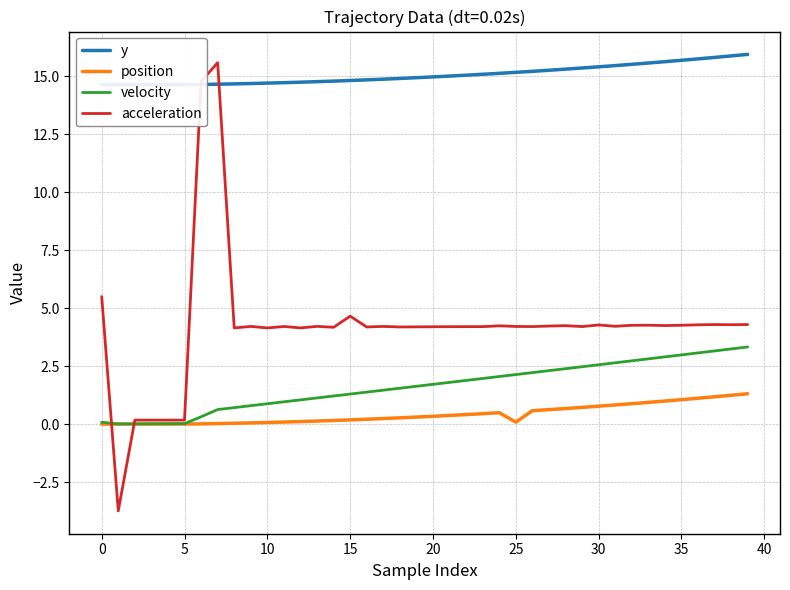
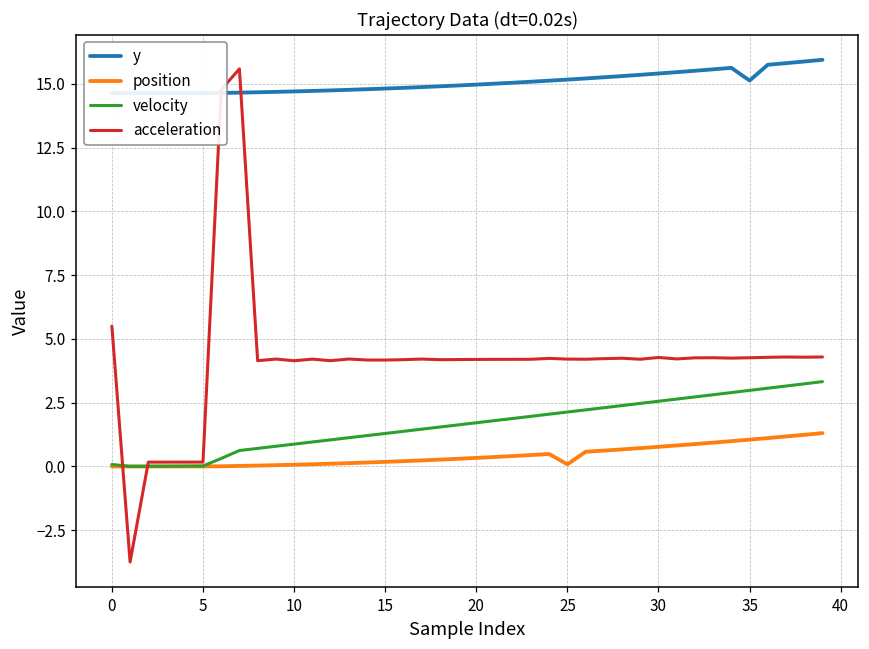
  {
    "y": {
      "10": 14.7,
      "15": 14.8,
      "20": 15.0,
      "25": 15.2,
      "30": 15.4,
-     "35": 15.7
+     "35": 15.1
    },
    "position": {
      "10": 0.1,
      "15": 0.2,
      "20": 0.3,
      "25": 0.1,
      "30": 0.8,
      "35": 1.1
    },
    "velocity": {
      "10": 0.9,
      "15": 1.3,
      "20": 1.7,
      "25": 2.1,
      "30": 2.6,
      "35": 3.0
    },
    "acceleration": {
      "0": 5.5,
      "5": 0.2,
      "10": 4.1,
-     "15": 4.7,
+     "15": 4.2,
      "20": 4.2,
      "25": 4.2,
      "30": 4.3,
      "35": 4.3
    }
  }
